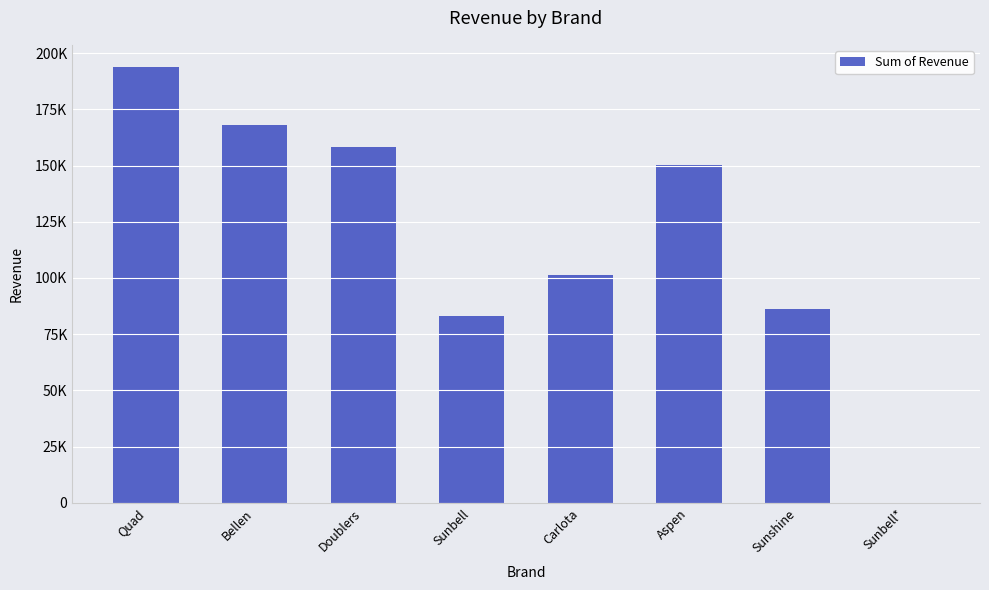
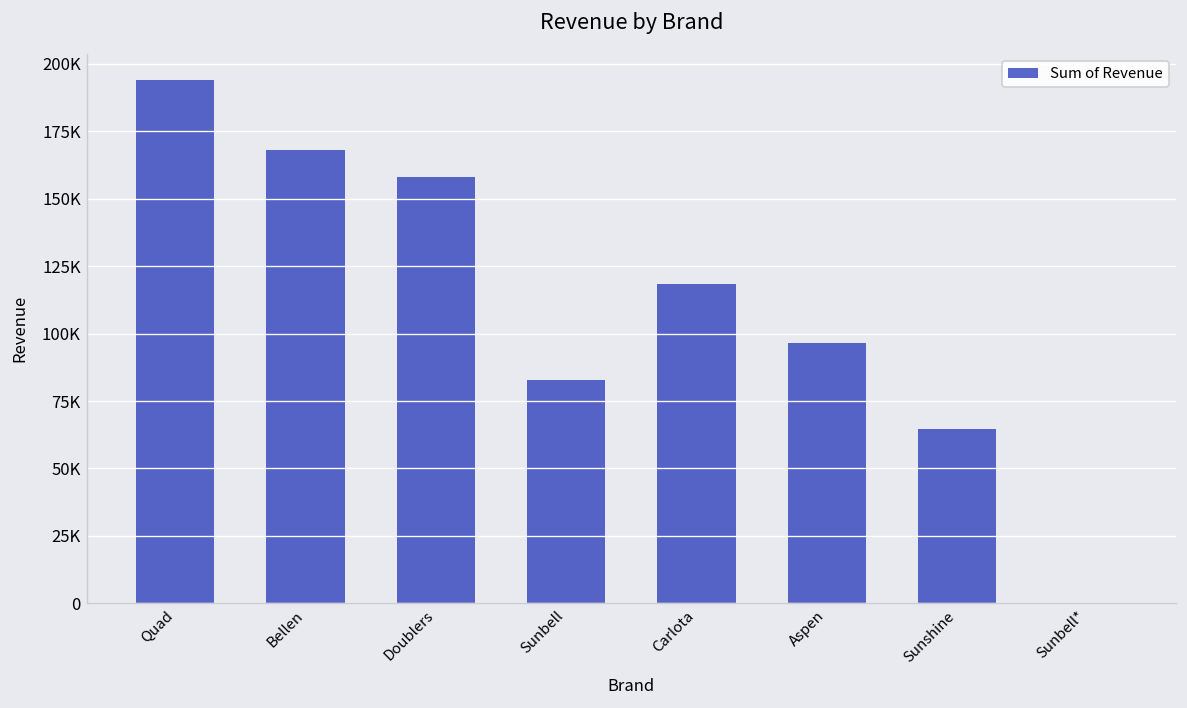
  {
    "Quad": 194000,
    "Bellen": 168000,
    "Doublers": 158000,
    "Sunbell": 83000,
-   "Carlota": 101000,
-   "Aspen": 150000,
-   "Sunshine": 86000
+   "Carlota": 118000,
+   "Aspen": 96000,
+   "Sunshine": 65000
  }
